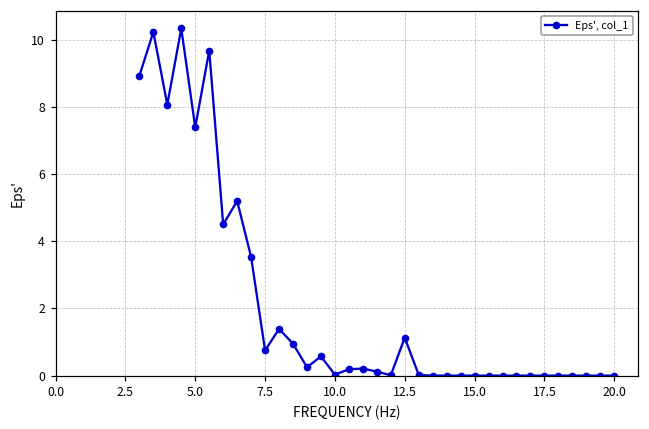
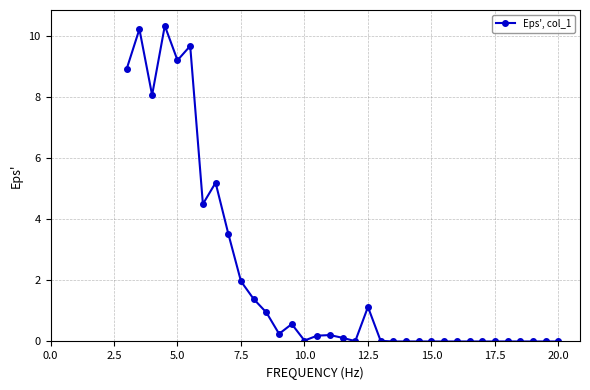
  {
-   "5.0": 7.4,
-   "7.5": 0.8,
+   "5.0": 9.2,
+   "7.5": 2.0,
    "10.0": 0.0,
    "12.5": 1.1,
    "15.0": 0.0,
    "17.5": 0.0,
    "20.0": 0.0
  }
